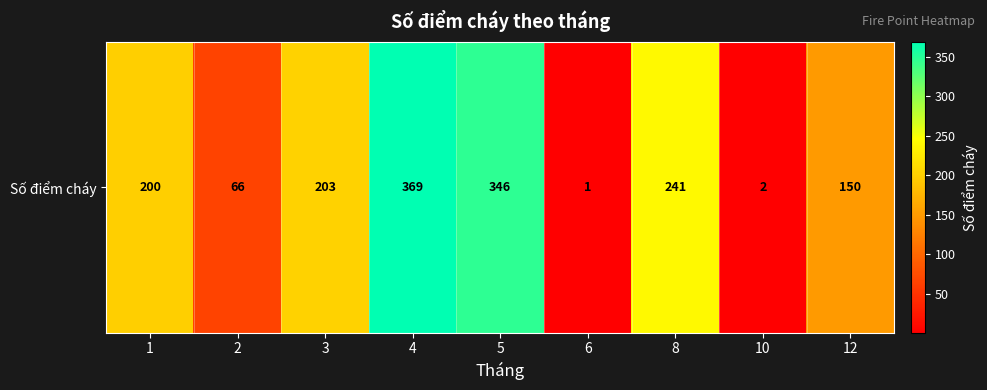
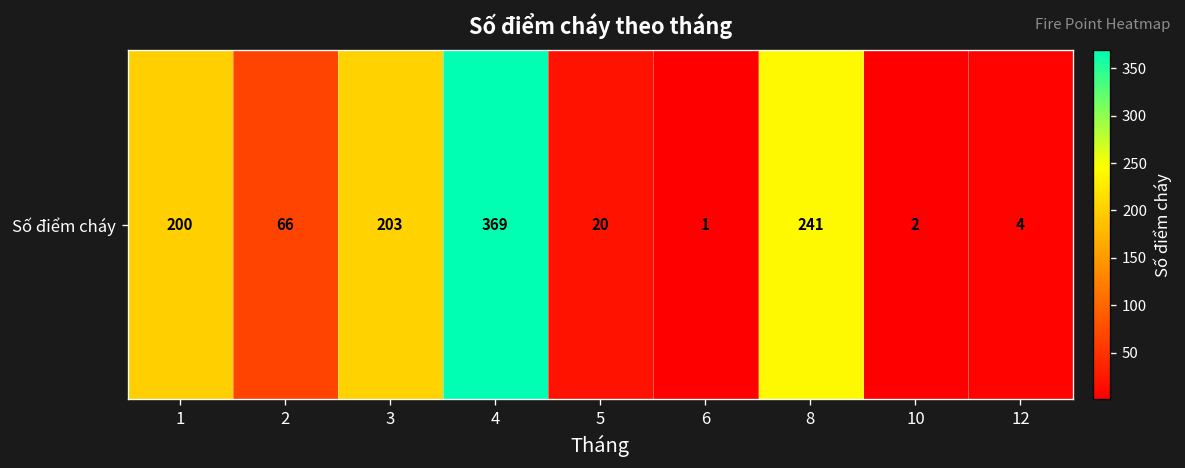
  {
    "Số điểm cháy": {
      "1": 200,
      "2": 66,
      "3": 203,
      "4": 369,
-     "5": 346,
+     "5": 20,
      "6": 1,
      "8": 241,
      "10": 2,
-     "12": 150
+     "12": 4
    }
  }
